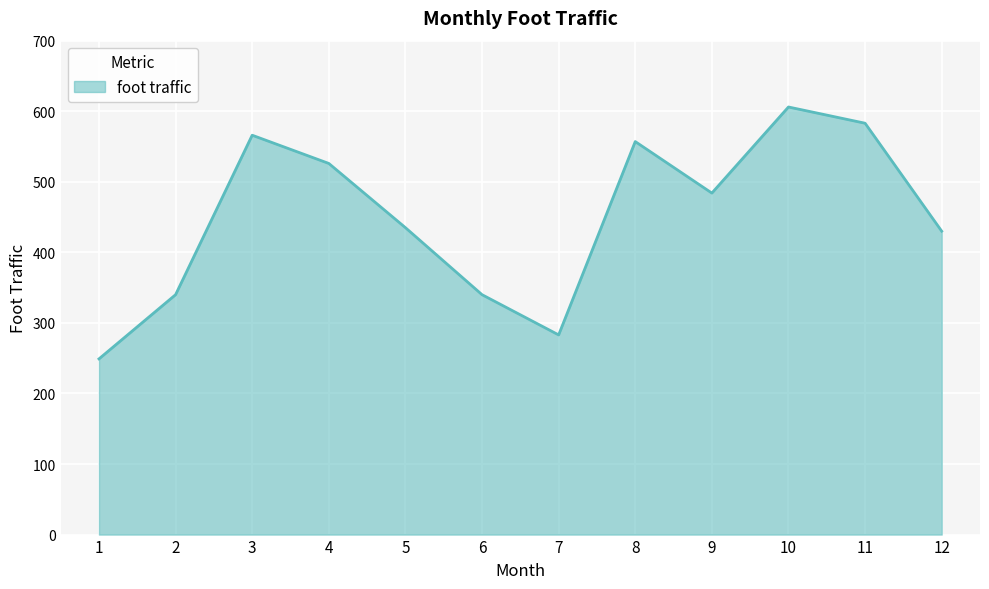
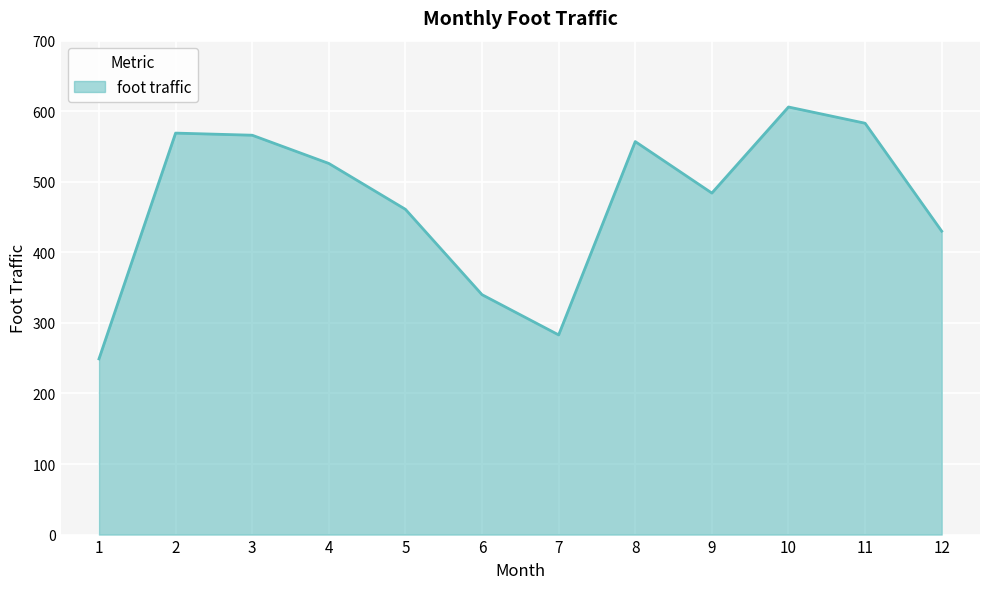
  {
    "1": 250,
-   "2": 340,
+   "2": 570,
    "3": 570,
    "4": 530,
-   "5": 440,
+   "5": 460,
    "6": 340,
    "7": 280,
    "8": 560,
    "9": 480,
    "10": 610,
    "11": 580,
    "12": 430
  }
